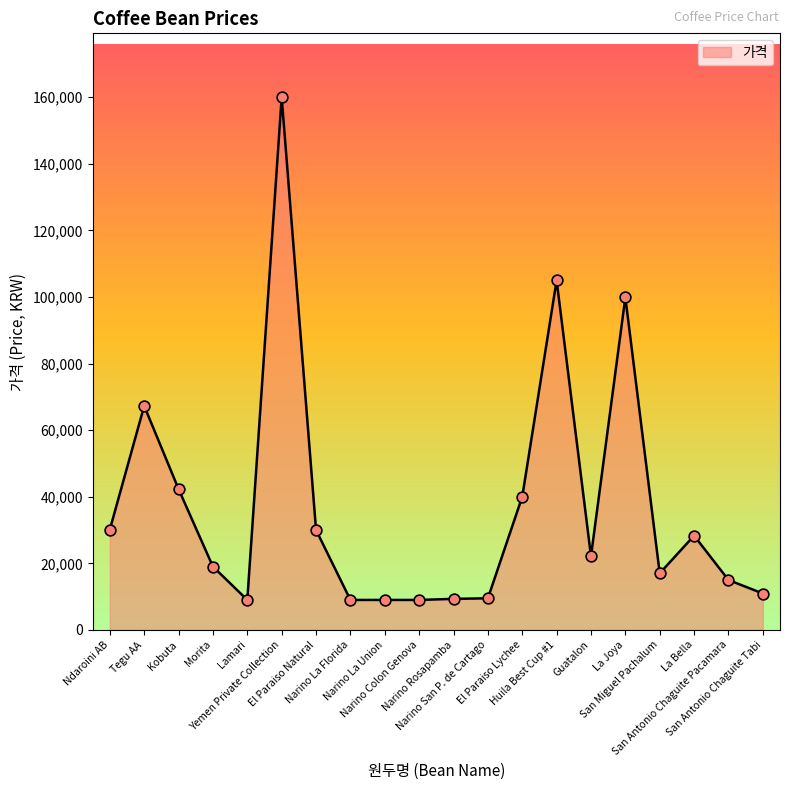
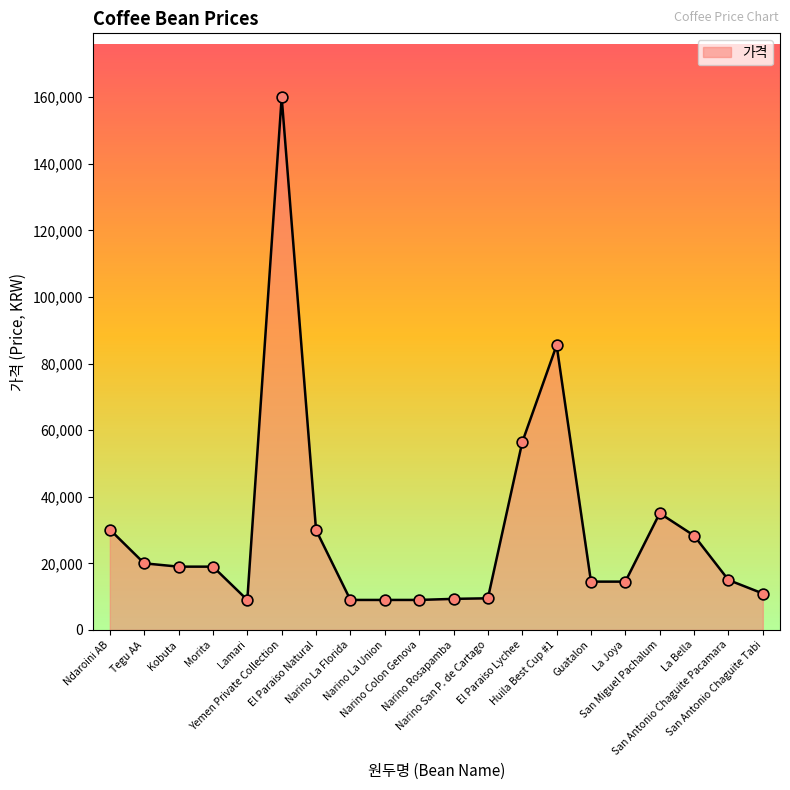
  {
    "Ndaroini AB": "30,000",
-   "Tegu AA": "67,000",
-   "Kobuta": "42,000",
+   "Tegu AA": "20,000",
+   "Kobuta": "19,000",
    "Morita": "19,000",
    "Lamari": "9,000",
    "Yemen Private Collection": "160,000",
    "El Paraiso Natural": "30,000",
    "Narino La Florida": "9,000",
    "Narino La Union": "9,000",
    "Narino Colon Genova": "9,000",
    "Narino Rosapamba": "9,000",
    "Narino San P. de Cartago": "9,000",
-   "El Paraiso Lychee": "40,000",
-   "Huila Best Cup #1": "105,000",
-   "Guatalon": "22,000",
-   "La Joya": "100,000",
-   "San Miguel Pachalum": "17,000",
+   "El Paraiso Lychee": "56,000",
+   "Huila Best Cup #1": "86,000",
+   "Guatalon": "15,000",
+   "La Joya": "15,000",
+   "San Miguel Pachalum": "35,000",
    "La Bella": "28,000",
    "San Antonio Chaguite Pacamara": "15,000",
    "San Antonio Chaguite Tabi": "11,000"
  }
